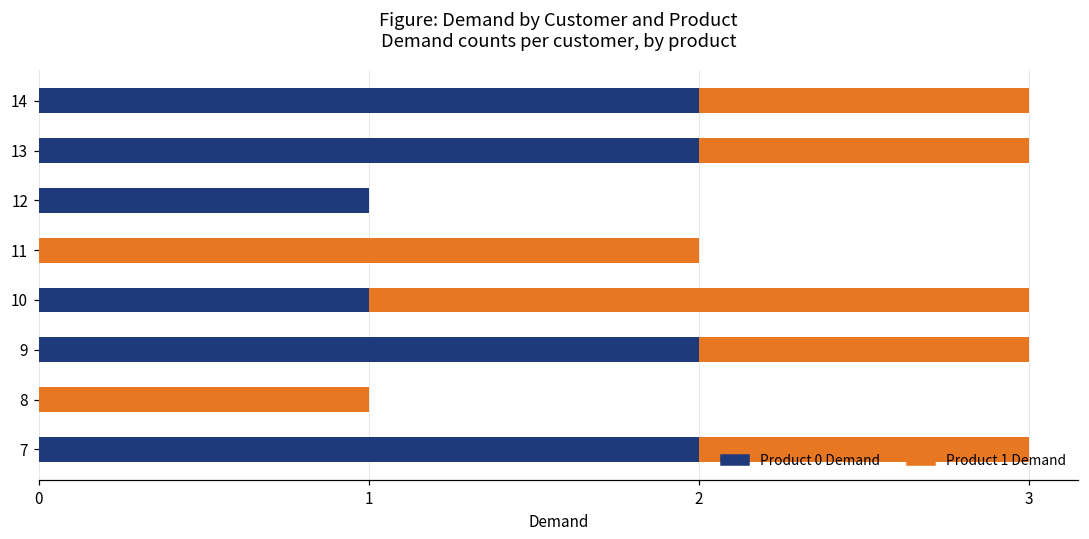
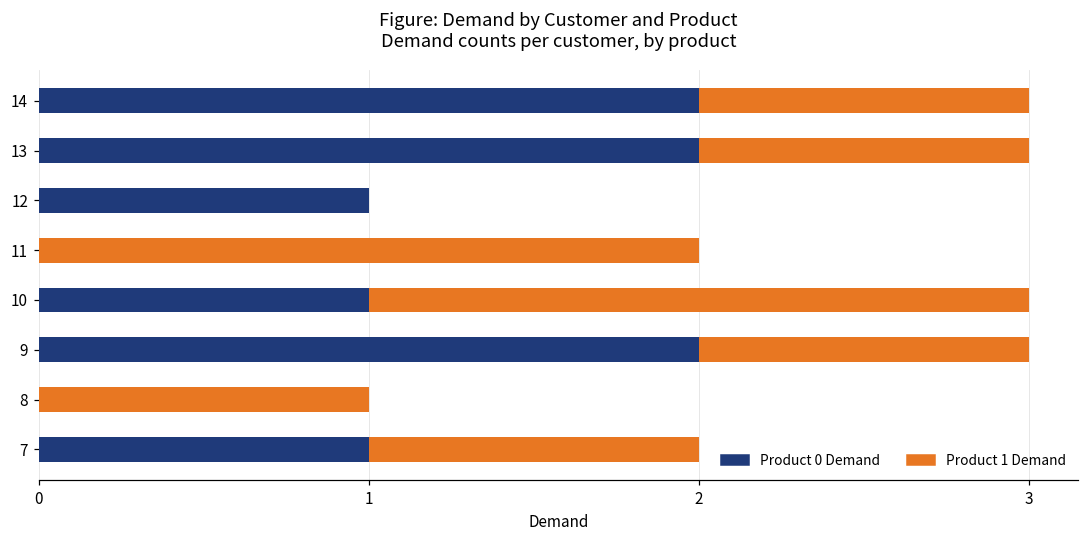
  {
    "Product 0 Demand": {
      "14": 2,
      "13": 2,
      "12": 1,
      "11": 0,
      "10": 1,
      "9": 2,
      "8": 0,
-     "7": 2
+     "7": 1
    },
    "Product 1 Demand": {
      "14": 1,
      "13": 1,
      "12": 0,
      "11": 2,
      "10": 2,
      "9": 1,
      "8": 1,
      "7": 1
    }
  }
